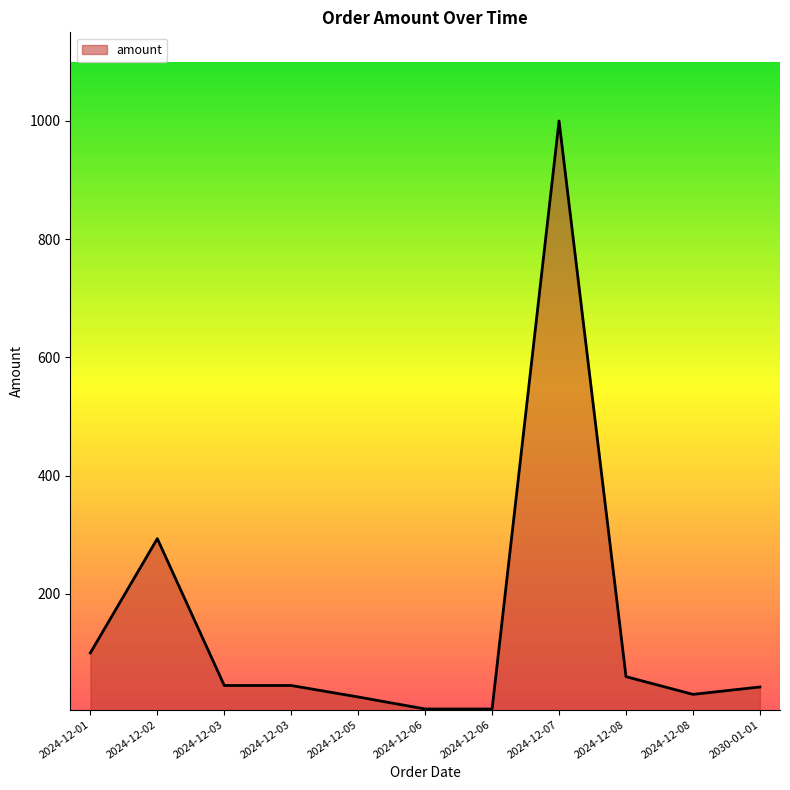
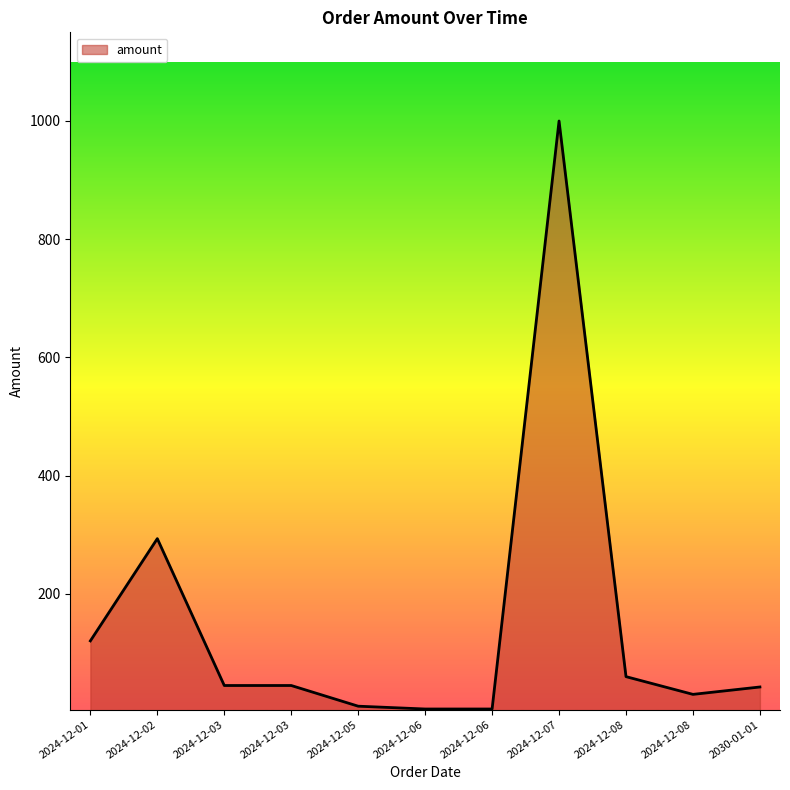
  {
-   "2024-12-01": 100,
+   "2024-12-01": 120,
    "2024-12-02": 290,
-   "2024-12-05": 30,
+   "2024-12-05": 10,
    "2024-12-07": 1000,
    "2030-01-01": 40
  }
